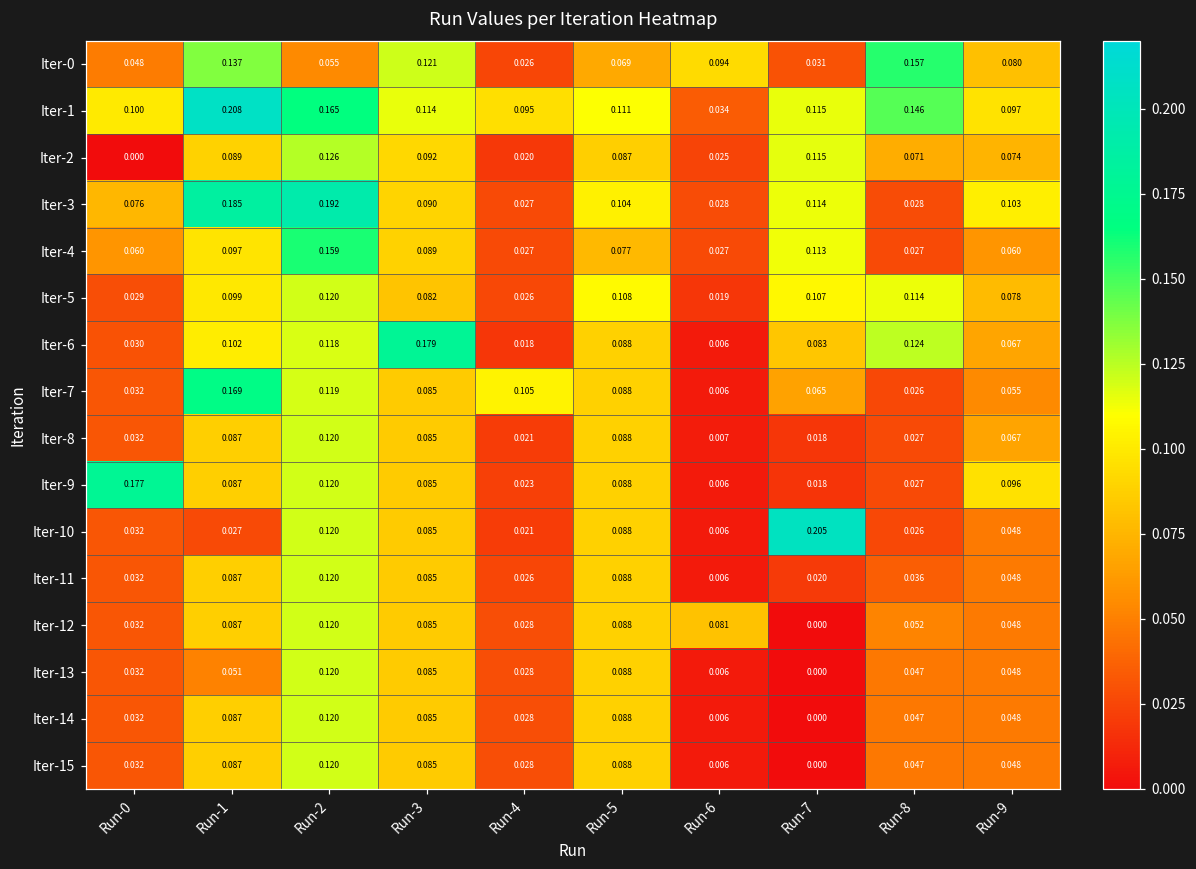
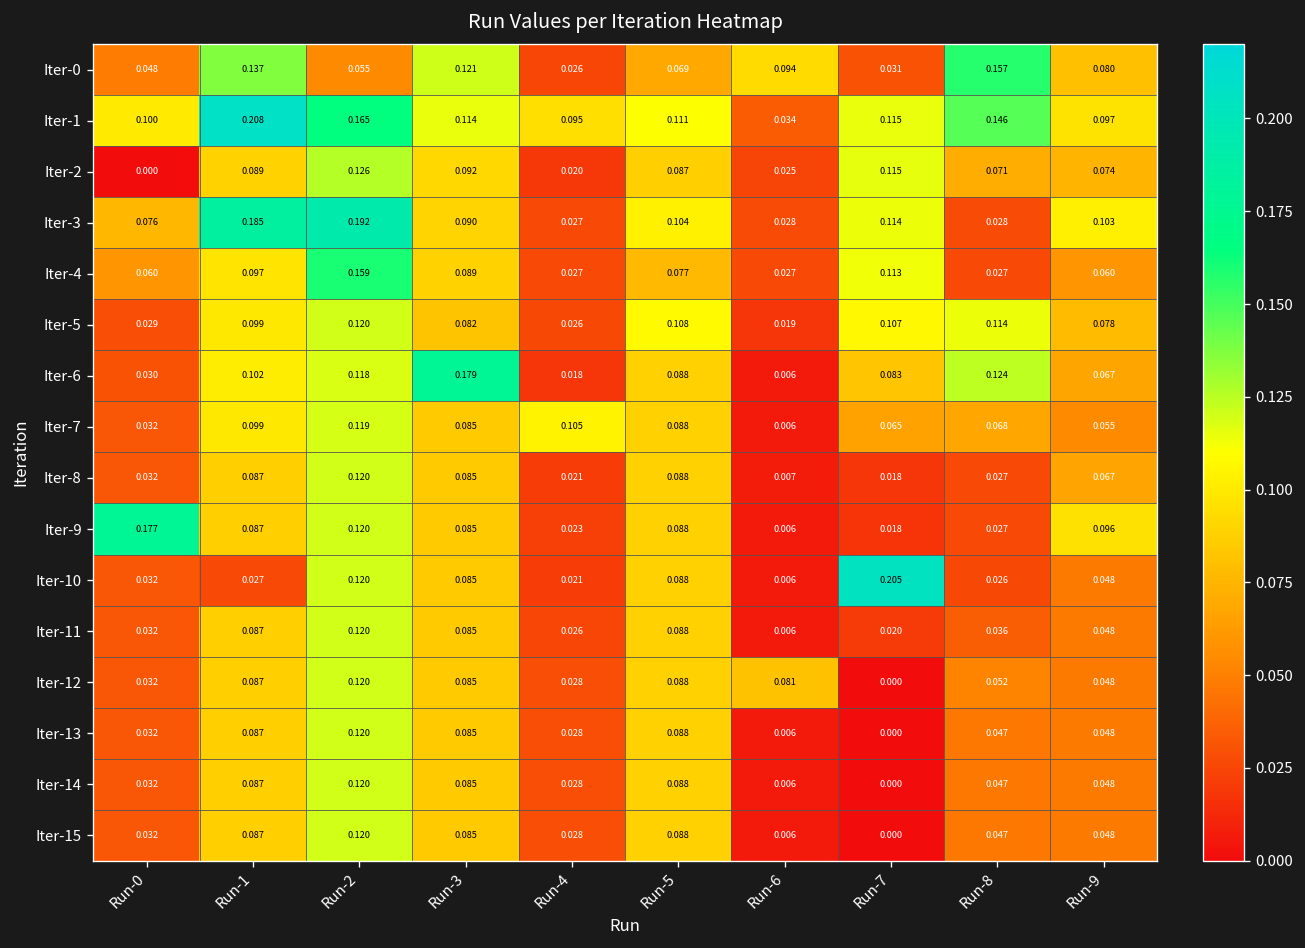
  {
    "Iter-0": {
      "Run-0": 0.048,
      "Run-1": 0.137,
      "Run-2": 0.055,
      "Run-3": 0.121,
      "Run-4": 0.026,
      "Run-5": 0.069,
      "Run-6": 0.094,
      "Run-7": 0.031,
      "Run-8": 0.157,
      "Run-9": 0.080
    },
    "Iter-1": {
      "Run-0": 0.100,
      "Run-1": 0.208,
      "Run-2": 0.165,
      "Run-3": 0.114,
      "Run-4": 0.095,
      "Run-5": 0.111,
      "Run-6": 0.034,
      "Run-7": 0.115,
      "Run-8": 0.146,
      "Run-9": 0.097
    },
    "Iter-2": {
      "Run-0": 0.000,
      "Run-1": 0.089,
      "Run-2": 0.126,
      "Run-3": 0.092,
      "Run-4": 0.020,
      "Run-5": 0.087,
      "Run-6": 0.025,
      "Run-7": 0.115,
      "Run-8": 0.071,
      "Run-9": 0.074
    },
    "Iter-3": {
      "Run-0": 0.076,
      "Run-1": 0.185,
      "Run-2": 0.192,
      "Run-3": 0.090,
      "Run-4": 0.027,
      "Run-5": 0.104,
      "Run-6": 0.028,
      "Run-7": 0.114,
      "Run-8": 0.028,
      "Run-9": 0.103
    },
    "Iter-4": {
      "Run-0": 0.060,
      "Run-1": 0.097,
      "Run-2": 0.159,
      "Run-3": 0.089,
      "Run-4": 0.027,
      "Run-5": 0.077,
      "Run-6": 0.027,
      "Run-7": 0.113,
      "Run-8": 0.027,
      "Run-9": 0.060
    },
    "Iter-5": {
      "Run-0": 0.029,
      "Run-1": 0.099,
      "Run-2": 0.120,
      "Run-3": 0.082,
      "Run-4": 0.026,
      "Run-5": 0.108,
      "Run-6": 0.019,
      "Run-7": 0.107,
      "Run-8": 0.114,
      "Run-9": 0.078
    },
    "Iter-6": {
      "Run-0": 0.030,
      "Run-1": 0.102,
      "Run-2": 0.118,
      "Run-3": 0.179,
      "Run-4": 0.018,
      "Run-5": 0.088,
      "Run-6": 0.006,
      "Run-7": 0.083,
      "Run-8": 0.124,
      "Run-9": 0.067
    },
    "Iter-7": {
      "Run-0": 0.032,
-     "Run-1": 0.169,
+     "Run-1": 0.099,
      "Run-2": 0.119,
      "Run-3": 0.085,
      "Run-4": 0.105,
      "Run-5": 0.088,
      "Run-6": 0.006,
      "Run-7": 0.065,
-     "Run-8": 0.026,
+     "Run-8": 0.068,
      "Run-9": 0.055
    },
    "Iter-8": {
      "Run-0": 0.032,
      "Run-1": 0.087,
      "Run-2": 0.120,
      "Run-3": 0.085,
      "Run-4": 0.021,
      "Run-5": 0.088,
      "Run-6": 0.007,
      "Run-7": 0.018,
      "Run-8": 0.027,
      "Run-9": 0.067
    },
    "Iter-9": {
      "Run-0": 0.177,
      "Run-1": 0.087,
      "Run-2": 0.120,
      "Run-3": 0.085,
      "Run-4": 0.023,
      "Run-5": 0.088,
      "Run-6": 0.006,
      "Run-7": 0.018,
      "Run-8": 0.027,
      "Run-9": 0.096
    },
    "Iter-10": {
      "Run-0": 0.032,
      "Run-1": 0.027,
      "Run-2": 0.120,
      "Run-3": 0.085,
      "Run-4": 0.021,
      "Run-5": 0.088,
      "Run-6": 0.006,
      "Run-7": 0.205,
      "Run-8": 0.026,
      "Run-9": 0.048
    },
    "Iter-11": {
      "Run-0": 0.032,
      "Run-1": 0.087,
      "Run-2": 0.120,
      "Run-3": 0.085,
      "Run-4": 0.026,
      "Run-5": 0.088,
      "Run-6": 0.006,
      "Run-7": 0.020,
      "Run-8": 0.036,
      "Run-9": 0.048
    },
    "Iter-12": {
      "Run-0": 0.032,
      "Run-1": 0.087,
      "Run-2": 0.120,
      "Run-3": 0.085,
      "Run-4": 0.028,
      "Run-5": 0.088,
      "Run-6": 0.081,
      "Run-7": 0.000,
      "Run-8": 0.052,
      "Run-9": 0.048
    },
    "Iter-13": {
      "Run-0": 0.032,
-     "Run-1": 0.051,
+     "Run-1": 0.087,
      "Run-2": 0.120,
      "Run-3": 0.085,
      "Run-4": 0.028,
      "Run-5": 0.088,
      "Run-6": 0.006,
      "Run-7": 0.000,
      "Run-8": 0.047,
      "Run-9": 0.048
    },
    "Iter-14": {
      "Run-0": 0.032,
      "Run-1": 0.087,
      "Run-2": 0.120,
      "Run-3": 0.085,
      "Run-4": 0.028,
      "Run-5": 0.088,
      "Run-6": 0.006,
      "Run-7": 0.000,
      "Run-8": 0.047,
      "Run-9": 0.048
    },
    "Iter-15": {
      "Run-0": 0.032,
      "Run-1": 0.087,
      "Run-2": 0.120,
      "Run-3": 0.085,
      "Run-4": 0.028,
      "Run-5": 0.088,
      "Run-6": 0.006,
      "Run-7": 0.000,
      "Run-8": 0.047,
      "Run-9": 0.048
    }
  }
